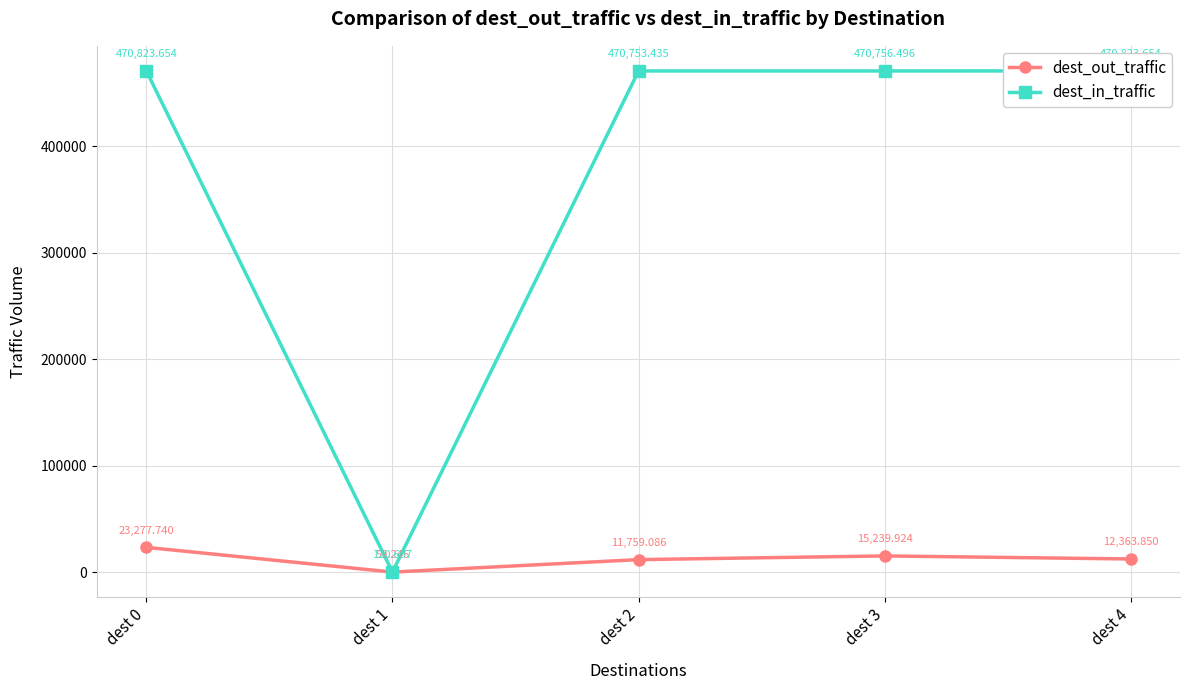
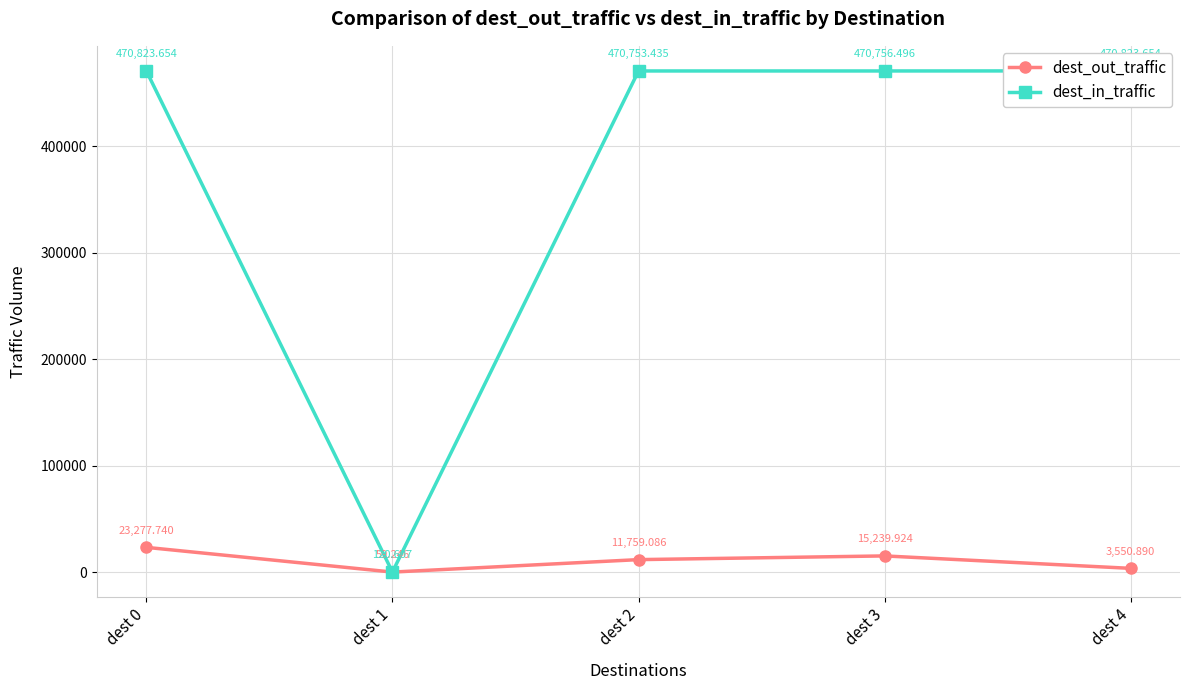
  {
    "dest_out_traffic": {
      "dest 0": "23,277.740",
      "dest 2": "11,759.086",
      "dest 3": "15,239.924",
-     "dest 4": "12,363.850"
+     "dest 4": "3,550.890"
    },
    "dest_in_traffic": {
      "dest 0": "470,823.654",
      "dest 2": "470,753.435",
      "dest 3": "470,756.496"
    }
  }
